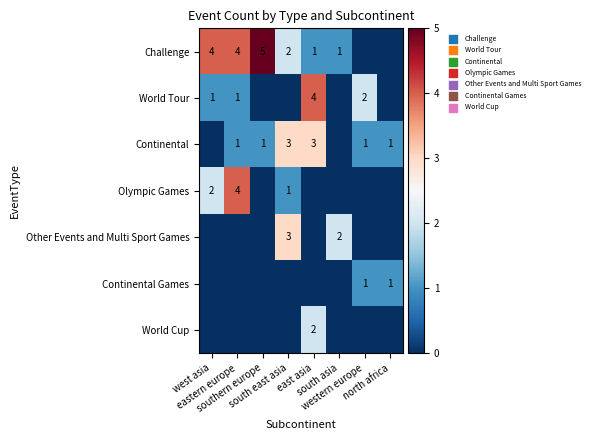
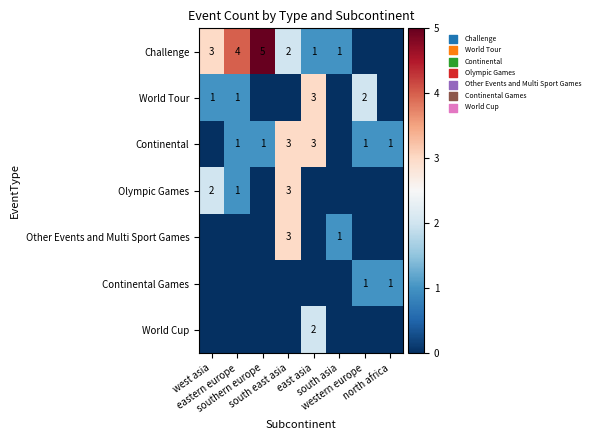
  {
    "Challenge": {
-     "west asia": 4,
+     "west asia": 3,
      "eastern europe": 4,
      "southern europe": 5,
      "south east asia": 2,
      "east asia": 1,
      "south asia": 1
    },
    "World Tour": {
      "west asia": 1,
      "eastern europe": 1,
-     "east asia": 4,
+     "east asia": 3,
      "western europe": 2
    },
    "Continental": {
      "eastern europe": 1,
      "southern europe": 1,
      "south east asia": 3,
      "east asia": 3,
      "western europe": 1,
      "north africa": 1
    },
    "Olympic Games": {
      "west asia": 2,
-     "eastern europe": 4,
-     "south east asia": 1
+     "eastern europe": 1,
+     "south east asia": 3
    },
    "Other Events and Multi Sport Games": {
      "south east asia": 3,
-     "south asia": 2
+     "south asia": 1
    },
    "Continental Games": {
      "western europe": 1,
      "north africa": 1
    },
    "World Cup": {
      "east asia": 2
    }
  }
